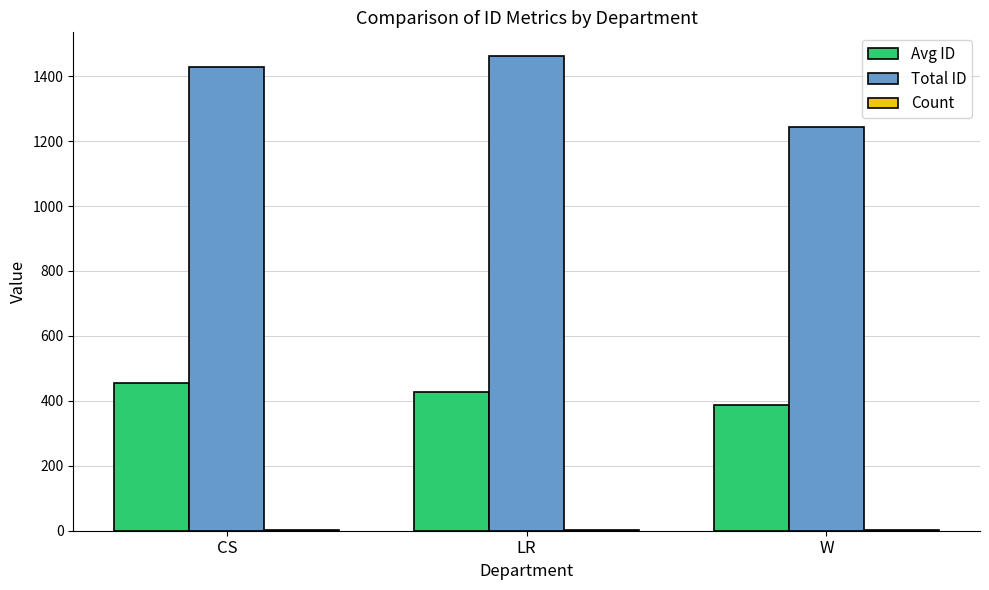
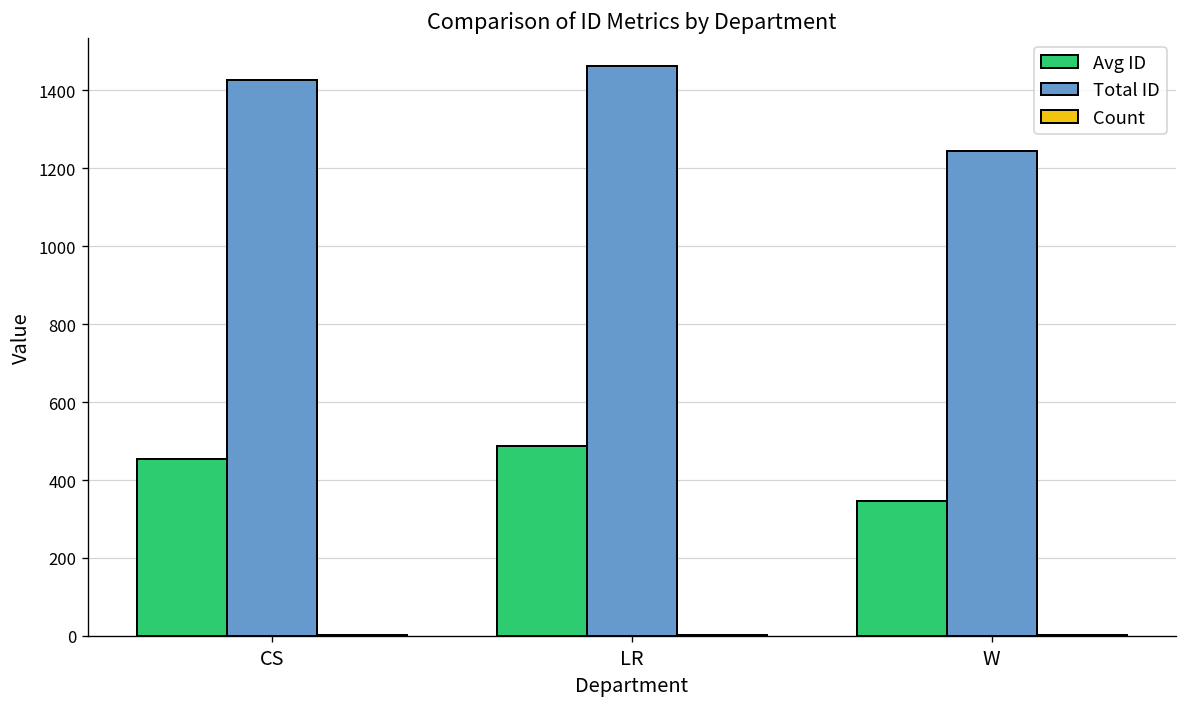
  {
    "Avg ID": {
      "CS": 450,
-     "LR": 430,
-     "W": 390
+     "LR": 490,
+     "W": 350
    },
    "Total ID": {
      "CS": 1430,
      "LR": 1460,
      "W": 1250
    }
  }
